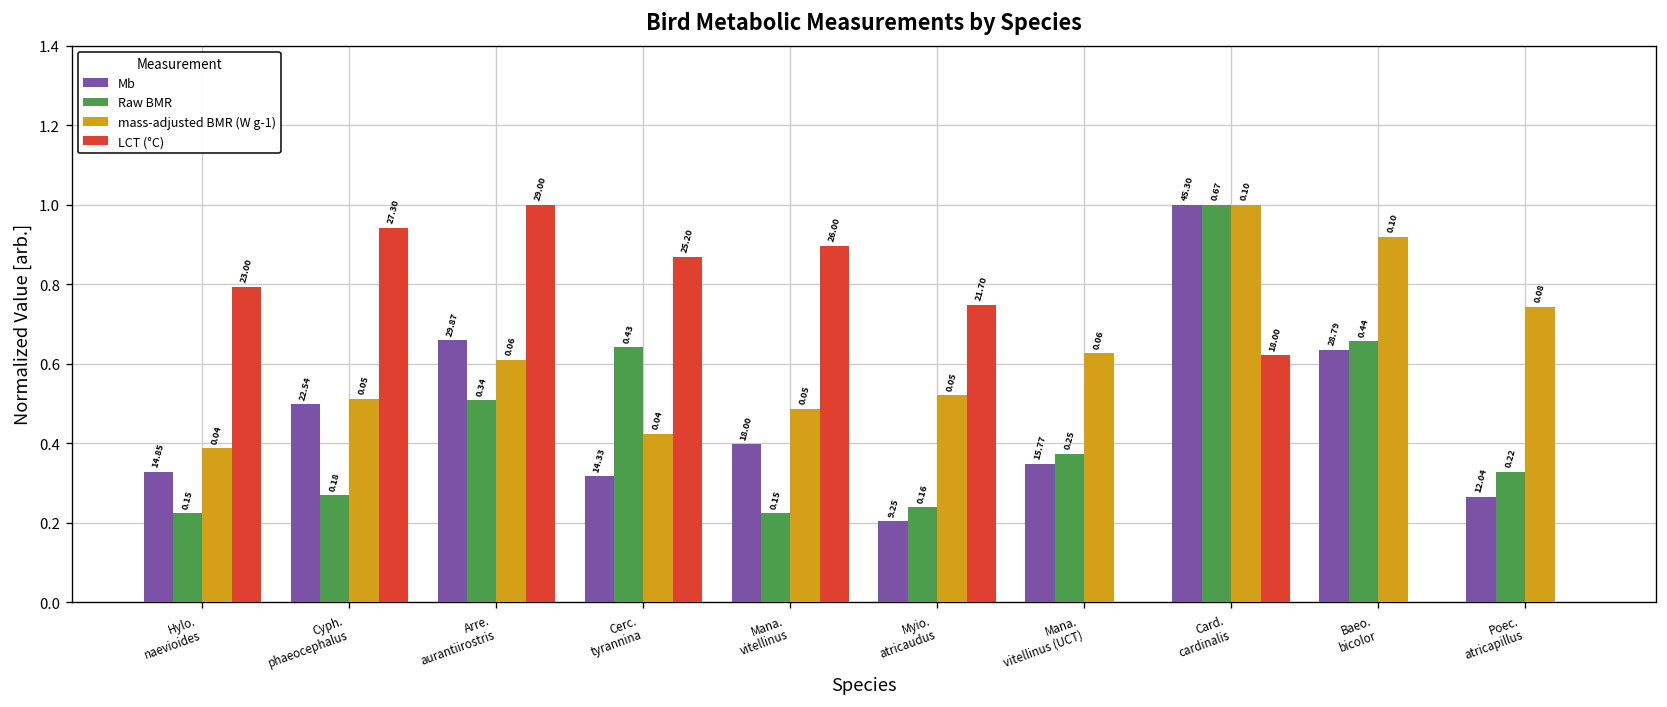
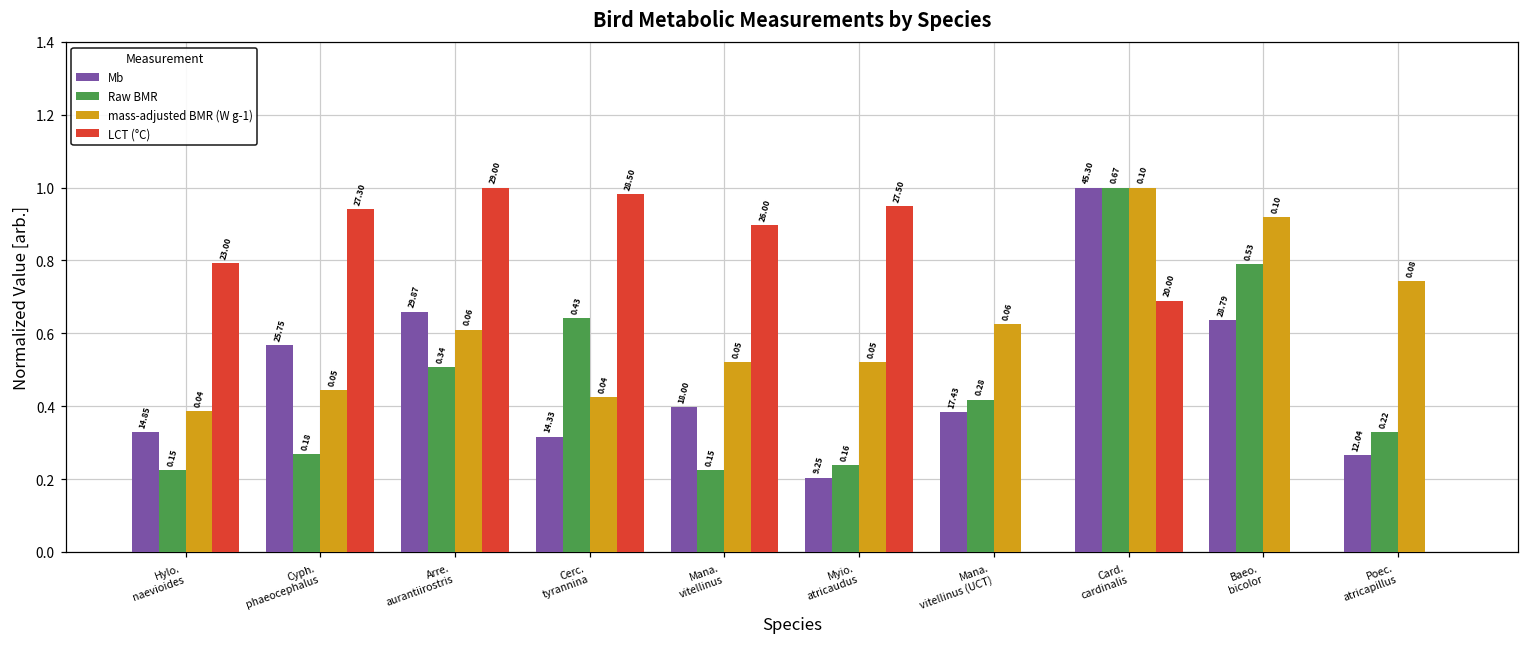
  {
    "Mb": {
-     "Cyph. phaeocephalus": 22.54,
-     "Mana. vitellinus (UCT)": 15.77
+     "Cyph. phaeocephalus": 25.75,
+     "Mana. vitellinus (UCT)": 17.43
    },
    "Raw BMR": {
-     "Mana. vitellinus (UCT)": 0.25,
-     "Baeo. bicolor": 0.44
+     "Mana. vitellinus (UCT)": 0.28,
+     "Baeo. bicolor": 0.53
    },
    "mass-adjusted BMR (W g-1)": {
-     "Cyph. phaeocephalus": 0.51,
-     "Mana. vitellinus": 0.49
+     "Cyph. phaeocephalus": 0.44,
+     "Mana. vitellinus": 0.52
    },
    "LCT (°C)": {
-     "Cerc. tyrannina": 25.20,
-     "Myio. atricaudus": 21.70,
-     "Card. cardinalis": 18.00
+     "Cerc. tyrannina": 28.50,
+     "Myio. atricaudus": 27.50,
+     "Card. cardinalis": 20.00
    }
  }
